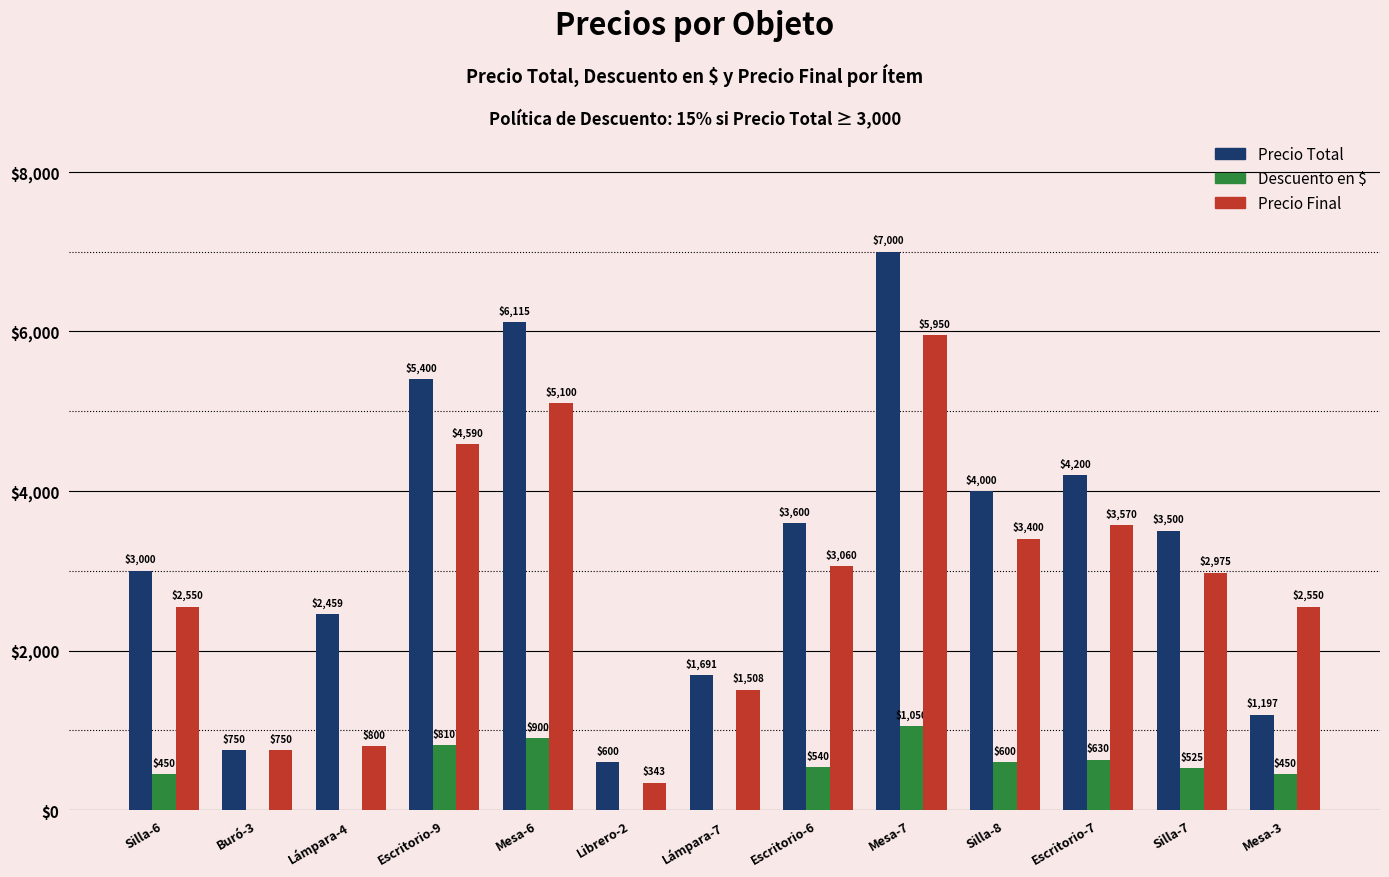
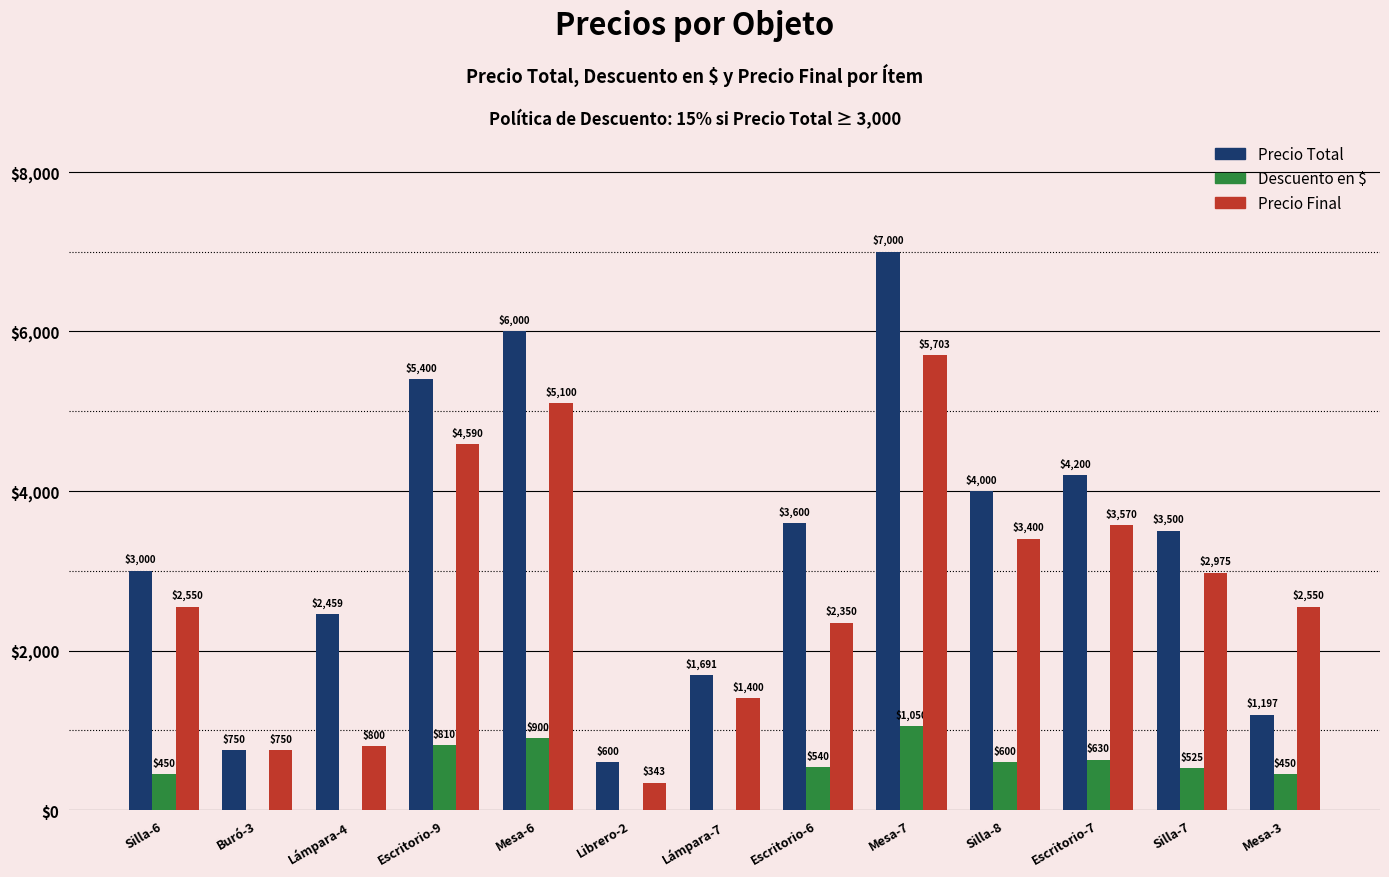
  {
    "Precio Total": {
      "Silla-6": "$3,000",
      "Buró-3": "$750",
      "Lámpara-4": "$2,459",
      "Escritorio-9": "$5,400",
-     "Mesa-6": "$6,115",
+     "Mesa-6": "$6,000",
      "Librero-2": "$600",
      "Lámpara-7": "$1,691",
      "Escritorio-6": "$3,600",
      "Mesa-7": "$7,000",
      "Silla-8": "$4,000",
      "Escritorio-7": "$4,200",
      "Silla-7": "$3,500",
      "Mesa-3": "$1,197"
    },
    "Descuento en $": {
      "Silla-6": "$450",
      "Escritorio-9": "$810",
      "Mesa-6": "$900",
      "Escritorio-6": "$540",
      "Mesa-7": "$1,050",
      "Silla-8": "$600",
      "Escritorio-7": "$630",
      "Silla-7": "$525",
      "Mesa-3": "$450"
    },
    "Precio Final": {
      "Silla-6": "$2,550",
      "Buró-3": "$750",
      "Lámpara-4": "$800",
      "Escritorio-9": "$4,590",
      "Mesa-6": "$5,100",
      "Librero-2": "$343",
-     "Lámpara-7": "$1,508",
-     "Escritorio-6": "$3,060",
-     "Mesa-7": "$5,950",
+     "Lámpara-7": "$1,400",
+     "Escritorio-6": "$2,350",
+     "Mesa-7": "$5,703",
      "Silla-8": "$3,400",
      "Escritorio-7": "$3,570",
      "Silla-7": "$2,975",
      "Mesa-3": "$2,550"
    }
  }
